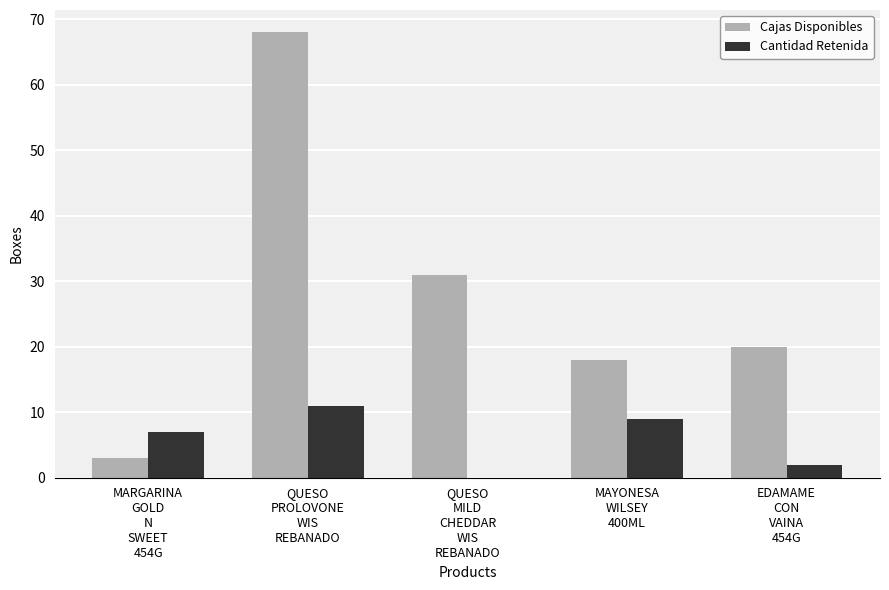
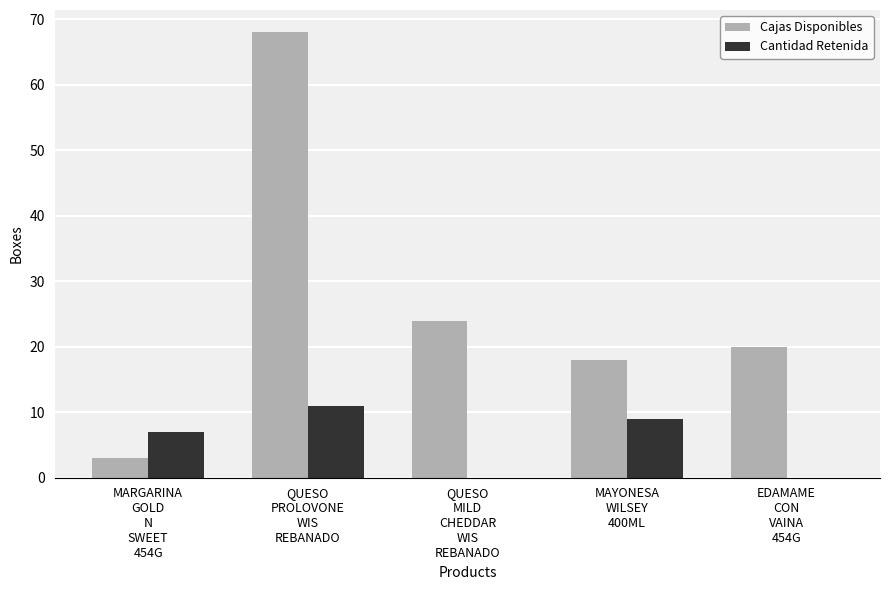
  {
    "Cajas Disponibles": {
      "MARGARINA GOLD N SWEET 454G": 3,
      "QUESO PROLOVONE WIS REBANADO": 68,
-     "QUESO MILD CHEDDAR WIS REBANADO": 31,
+     "QUESO MILD CHEDDAR WIS REBANADO": 24,
      "MAYONESA WILSEY 400ML": 18,
      "EDAMAME CON VAINA 454G": 20
    },
    "Cantidad Retenida": {
      "MARGARINA GOLD N SWEET 454G": 7,
      "QUESO PROLOVONE WIS REBANADO": 11,
      "QUESO MILD CHEDDAR WIS REBANADO": 0,
      "MAYONESA WILSEY 400ML": 9,
-     "EDAMAME CON VAINA 454G": 2
+     "EDAMAME CON VAINA 454G": 0
    }
  }
